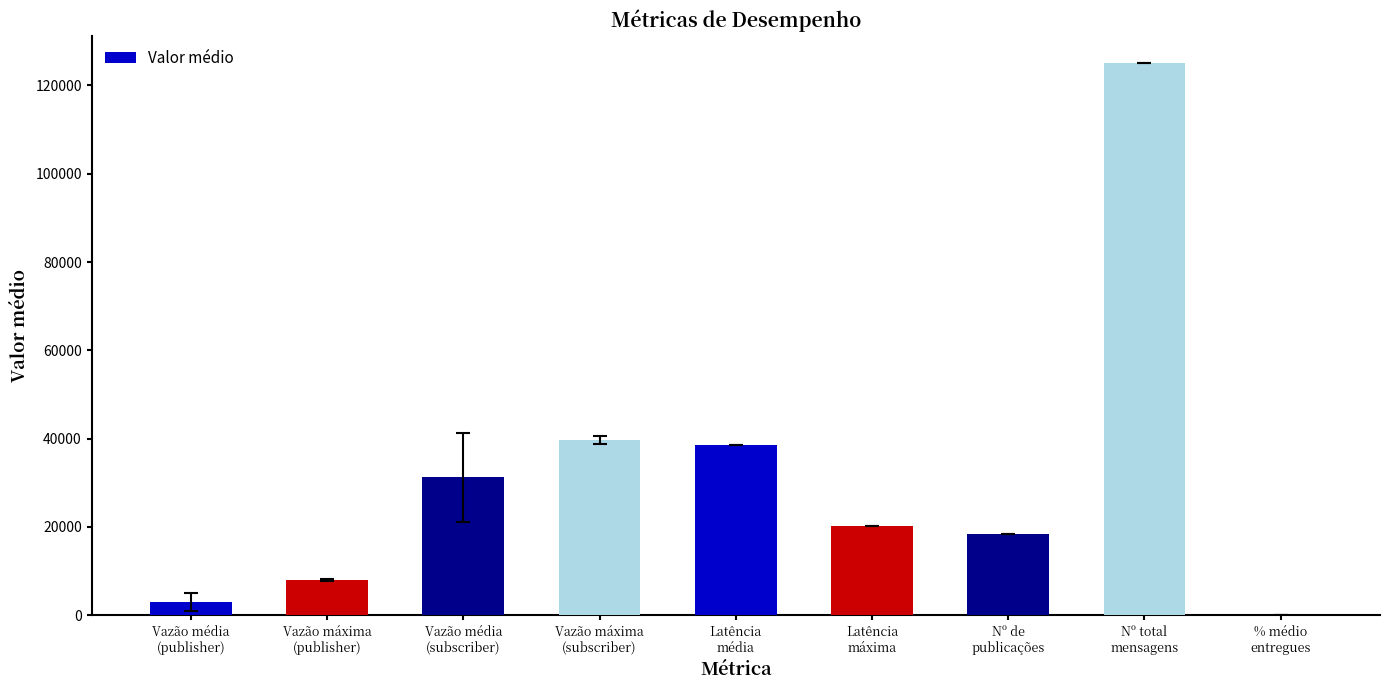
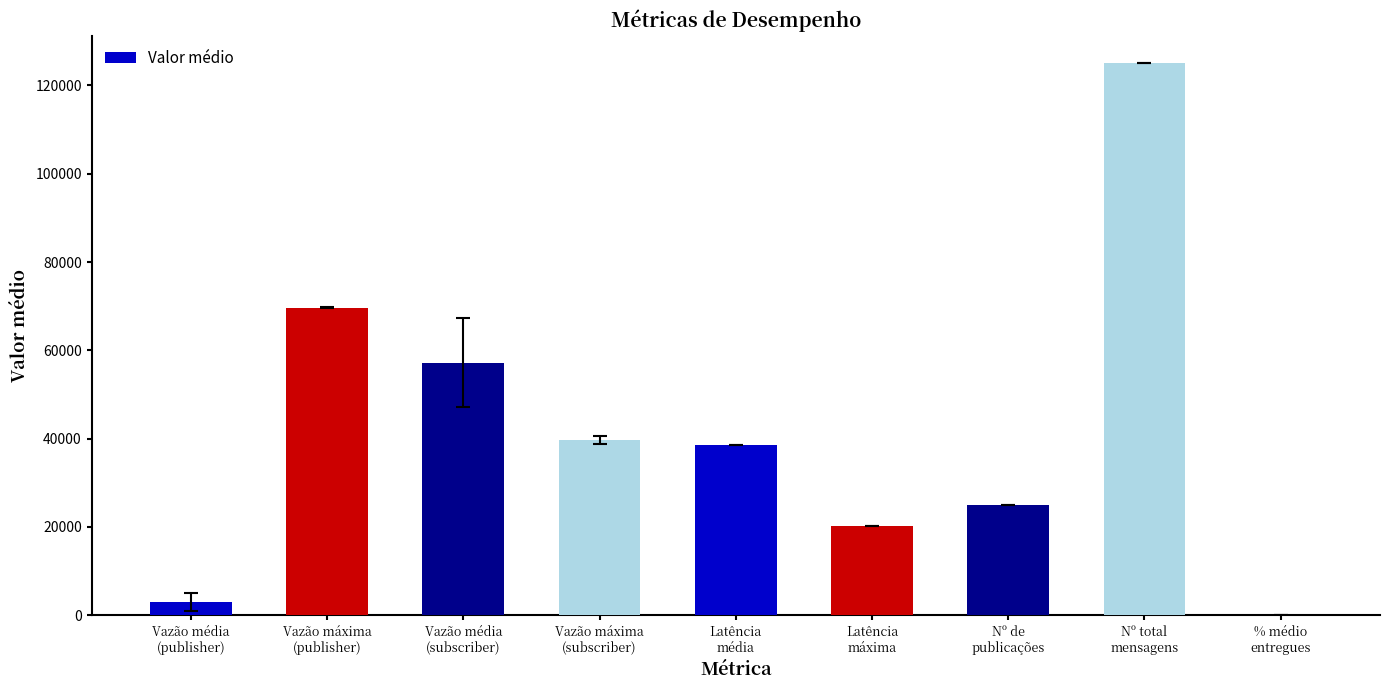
  {
    "Valor médio": {
      "Vazão média (publisher)": 3000,
-     "Vazão máxima (publisher)": 8000,
-     "Vazão média (subscriber)": 31000,
+     "Vazão máxima (publisher)": 70000,
+     "Vazão média (subscriber)": 57000,
      "Vazão máxima (subscriber)": 40000,
      "Latência média": 39000,
      "Latência máxima": 20000,
-     "Nº de publicações": 18000,
+     "Nº de publicações": 25000,
      "Nº total mensagens": 125000
    }
  }
